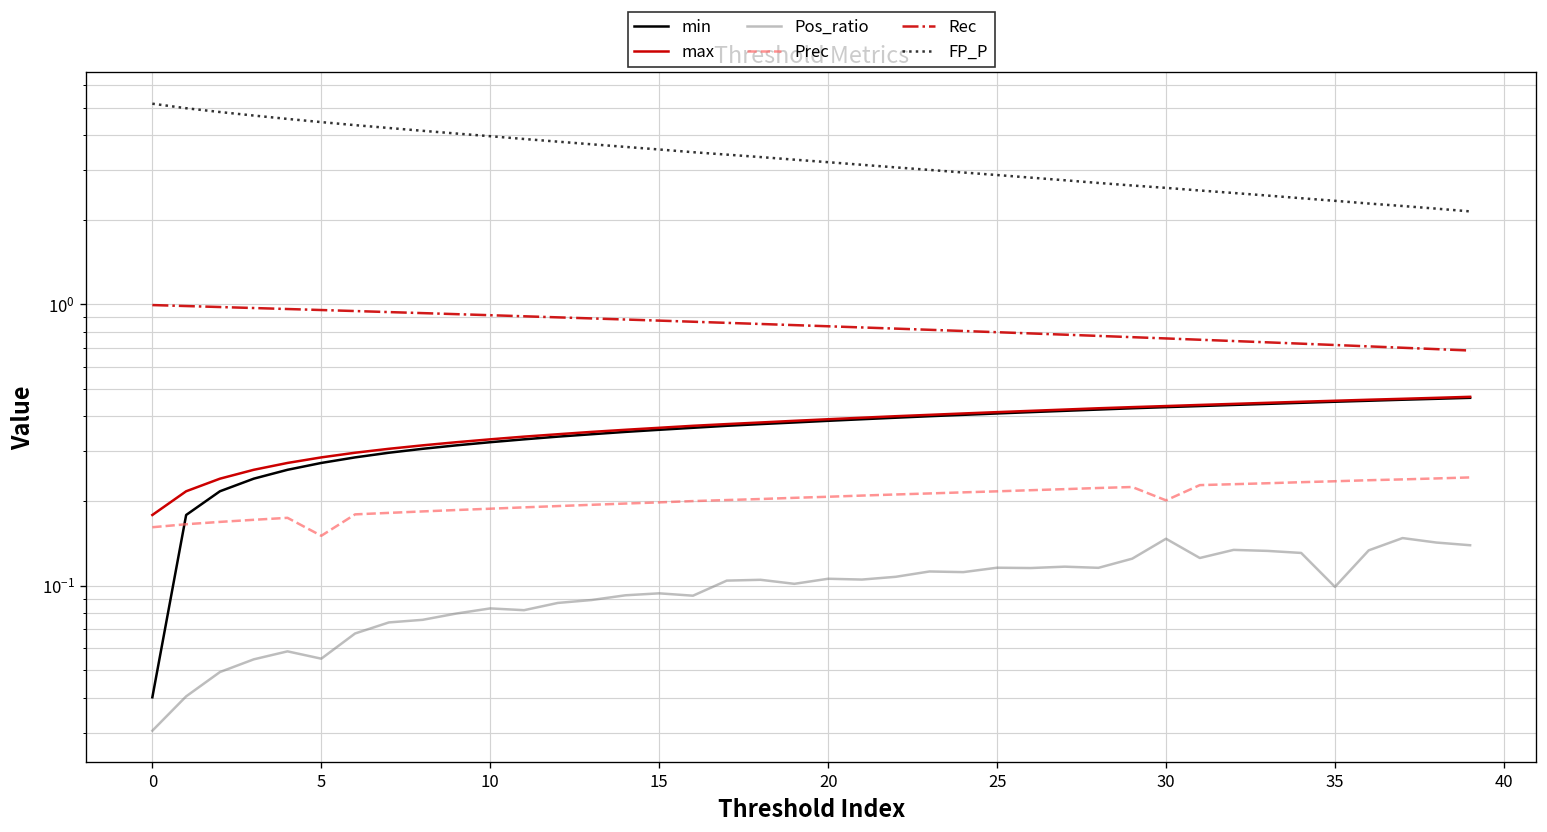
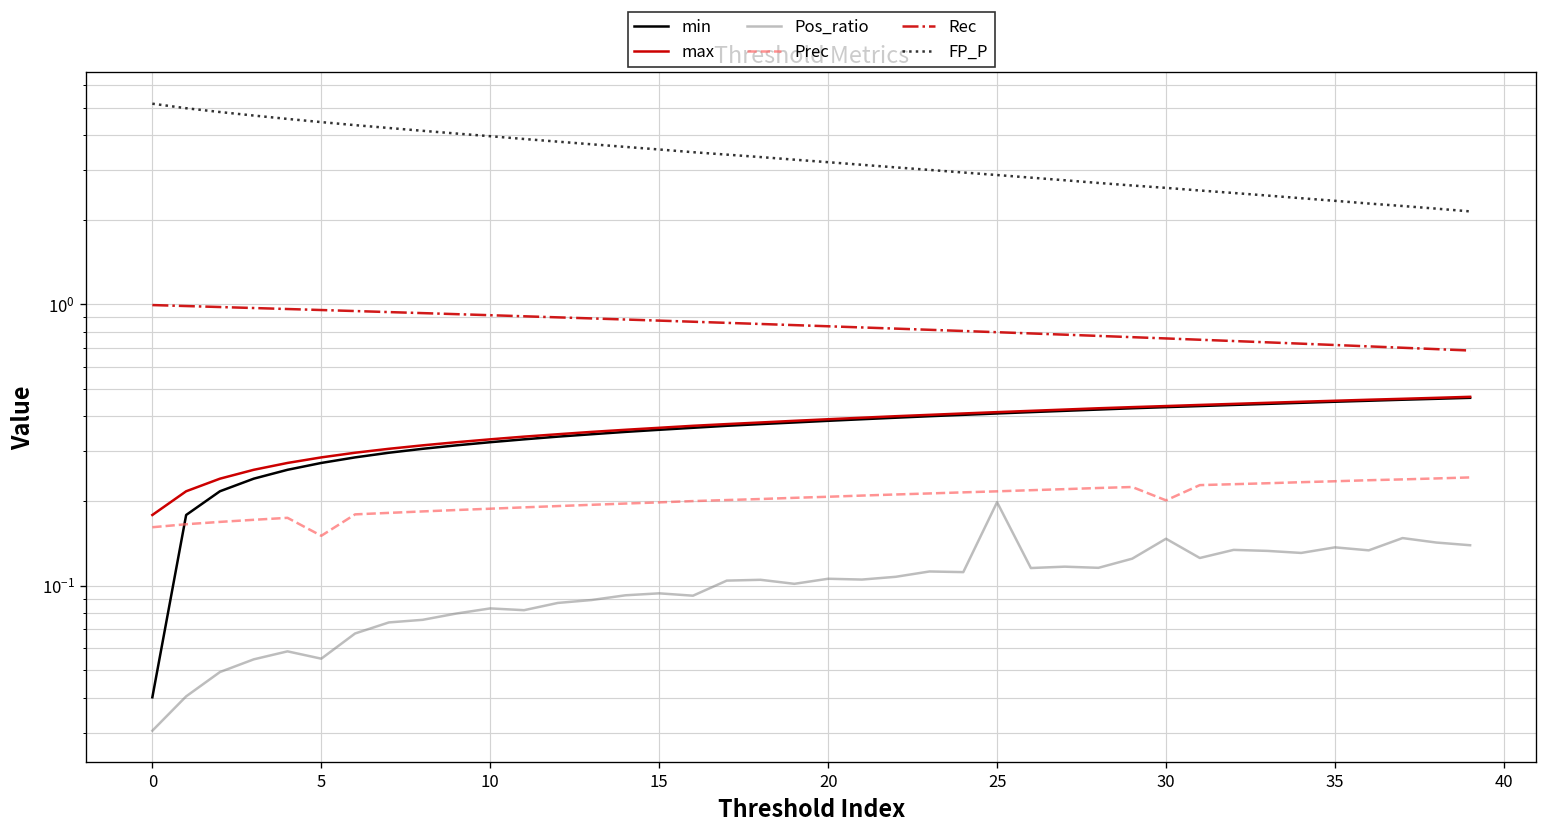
  {
    "Pos_ratio": {
      "0": 0.031,
      "5": 0.055,
      "10": 0.083,
      "15": 0.094,
      "20": 0.11,
-     "25": 0.12,
+     "25": 0.20,
      "30": 0.15,
-     "35": 0.099
+     "35": 0.14
    },
    "Prec": {
      "0": 0.16,
      "5": 0.15,
      "10": 0.19,
      "15": 0.20,
      "20": 0.21,
      "25": 0.22,
      "30": 0.20,
      "35": 0.24
    }
  }
